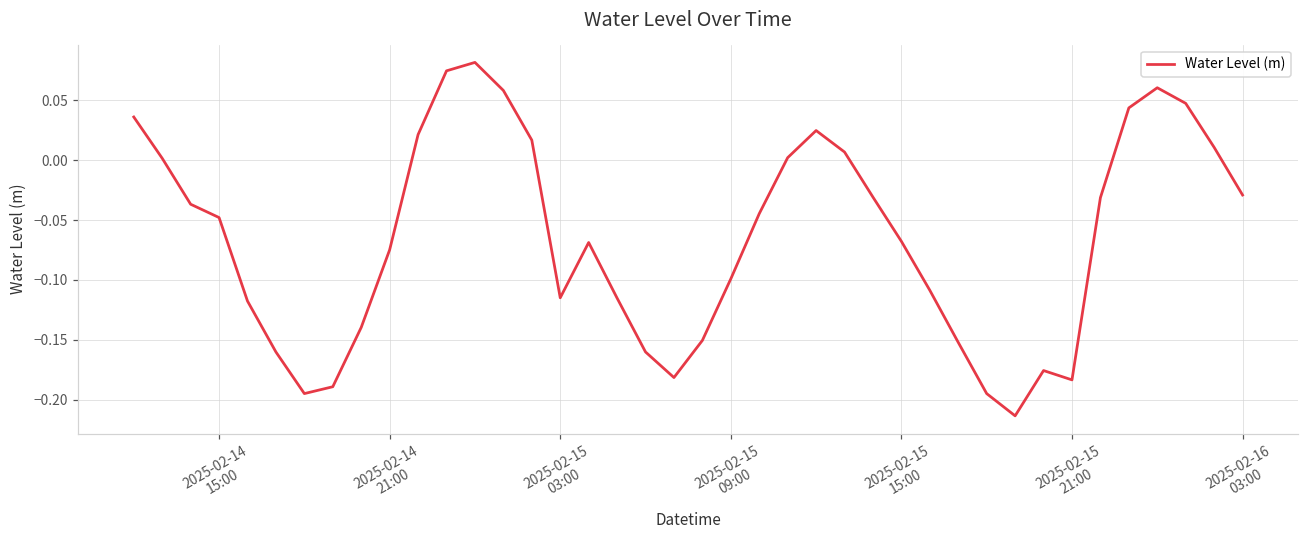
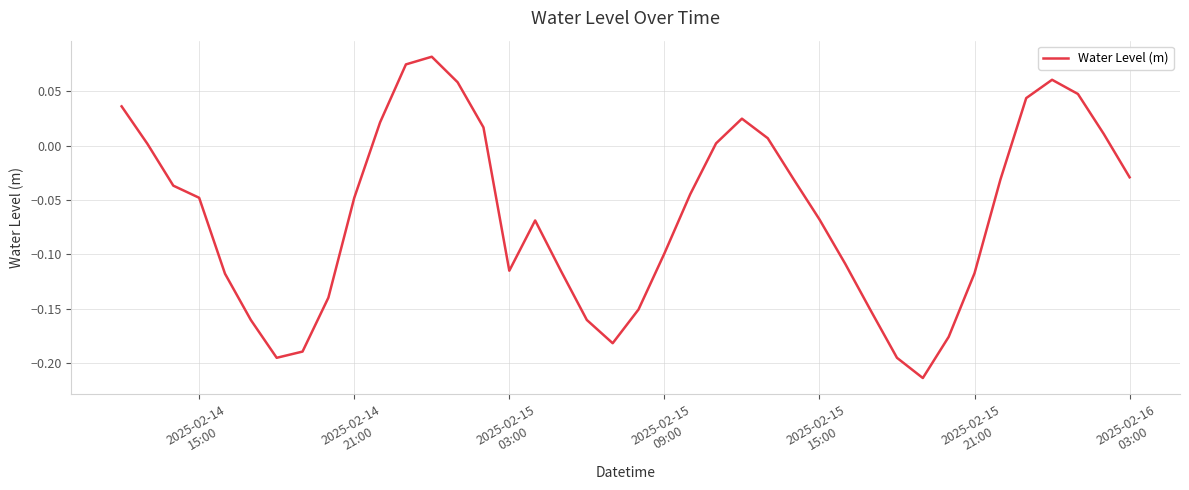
  {
    "2025-02-14 15:00": -0.048,
-   "2025-02-14 21:00": -0.075,
+   "2025-02-14 21:00": -0.048,
    "2025-02-15 03:00": -0.115,
    "2025-02-15 09:00": -0.099,
    "2025-02-15 15:00": -0.068,
-   "2025-02-15 21:00": -0.183,
+   "2025-02-15 21:00": -0.117,
    "2025-02-16 03:00": -0.029
  }
